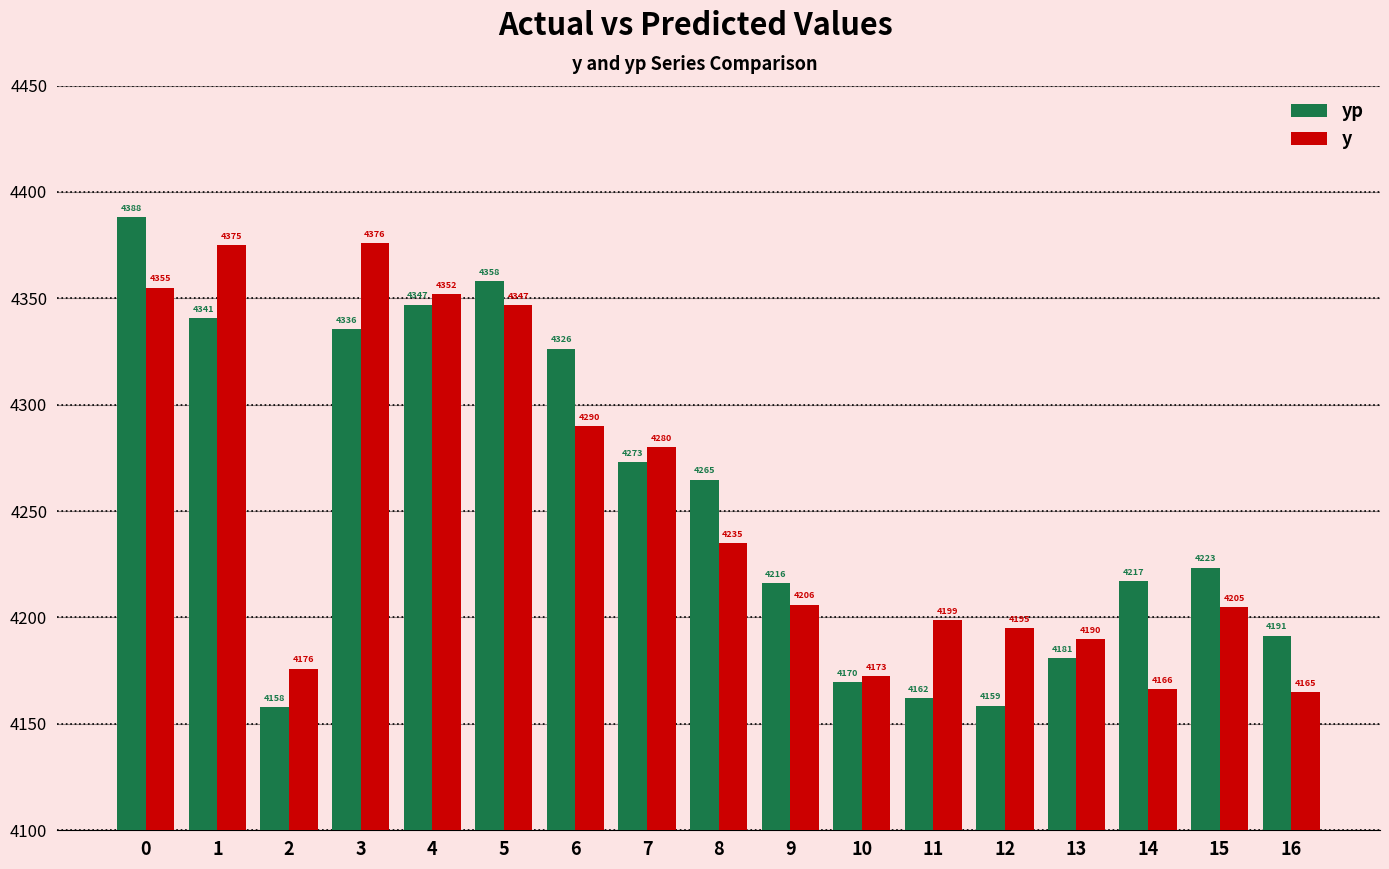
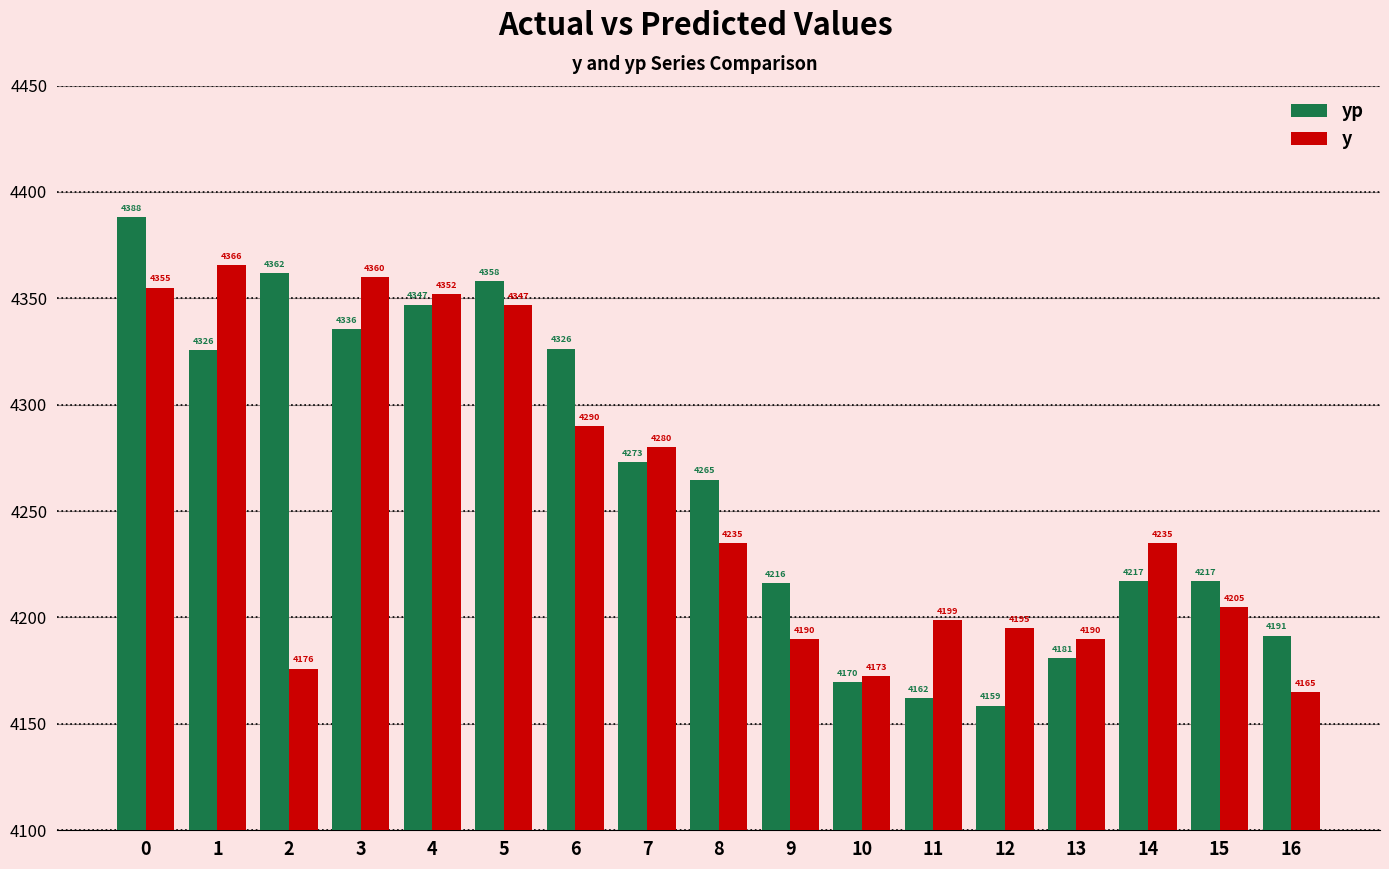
  {
    "yp": {
      "0": 4388,
-     "1": 4341,
-     "2": 4158,
+     "1": 4326,
+     "2": 4362,
      "3": 4336,
      "4": 4347,
      "5": 4358,
      "6": 4326,
      "7": 4273,
      "8": 4265,
      "9": 4216,
      "10": 4170,
      "11": 4162,
      "12": 4159,
      "13": 4181,
      "14": 4217,
-     "15": 4223,
+     "15": 4217,
      "16": 4191
    },
    "y": {
      "0": 4355,
-     "1": 4375,
+     "1": 4366,
      "2": 4176,
-     "3": 4376,
+     "3": 4360,
      "4": 4352,
      "5": 4347,
      "6": 4290,
      "7": 4280,
      "8": 4235,
-     "9": 4206,
+     "9": 4190,
      "10": 4173,
      "11": 4199,
      "12": 4195,
      "13": 4190,
-     "14": 4166,
+     "14": 4235,
      "15": 4205,
      "16": 4165
    }
  }
